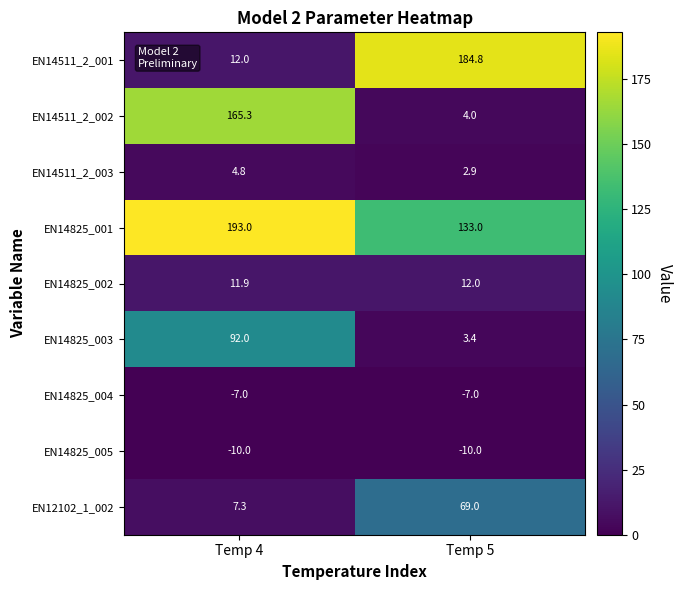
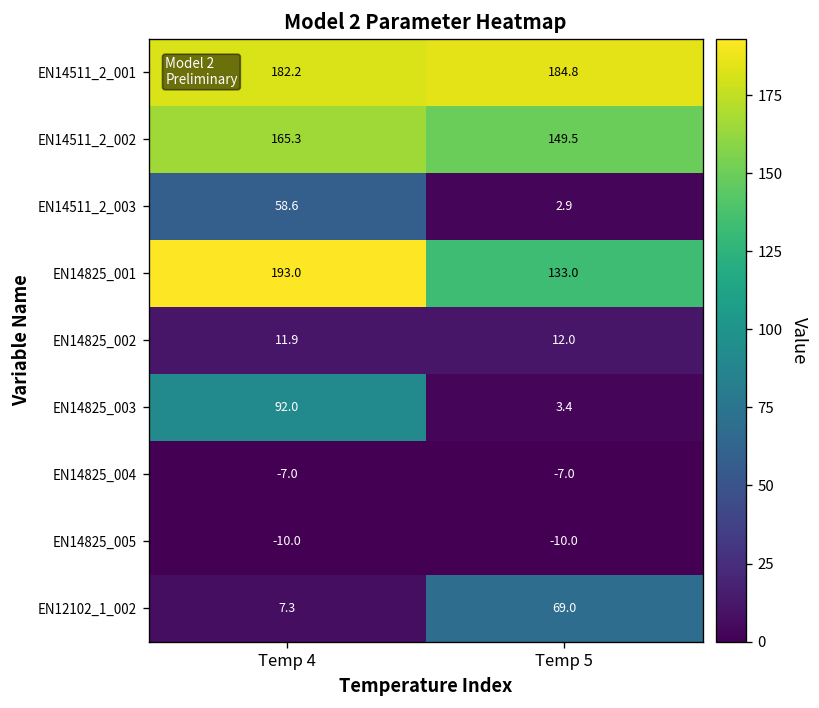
  {
    "EN14511_2_001": {
-     "Temp 4": 12.0,
+     "Temp 4": 182.2,
      "Temp 5": 184.8
    },
    "EN14511_2_002": {
      "Temp 4": 165.3,
-     "Temp 5": 4.0
+     "Temp 5": 149.5
    },
    "EN14511_2_003": {
-     "Temp 4": 4.8,
+     "Temp 4": 58.6,
      "Temp 5": 2.9
    },
    "EN14825_001": {
      "Temp 4": 193.0,
      "Temp 5": 133.0
    },
    "EN14825_002": {
      "Temp 4": 11.9,
      "Temp 5": 12.0
    },
    "EN14825_003": {
      "Temp 4": 92.0,
      "Temp 5": 3.4
    },
    "EN14825_004": {
      "Temp 4": -7.0,
      "Temp 5": -7.0
    },
    "EN14825_005": {
      "Temp 4": -10.0,
      "Temp 5": -10.0
    },
    "EN12102_1_002": {
      "Temp 4": 7.3,
      "Temp 5": 69.0
    }
  }
